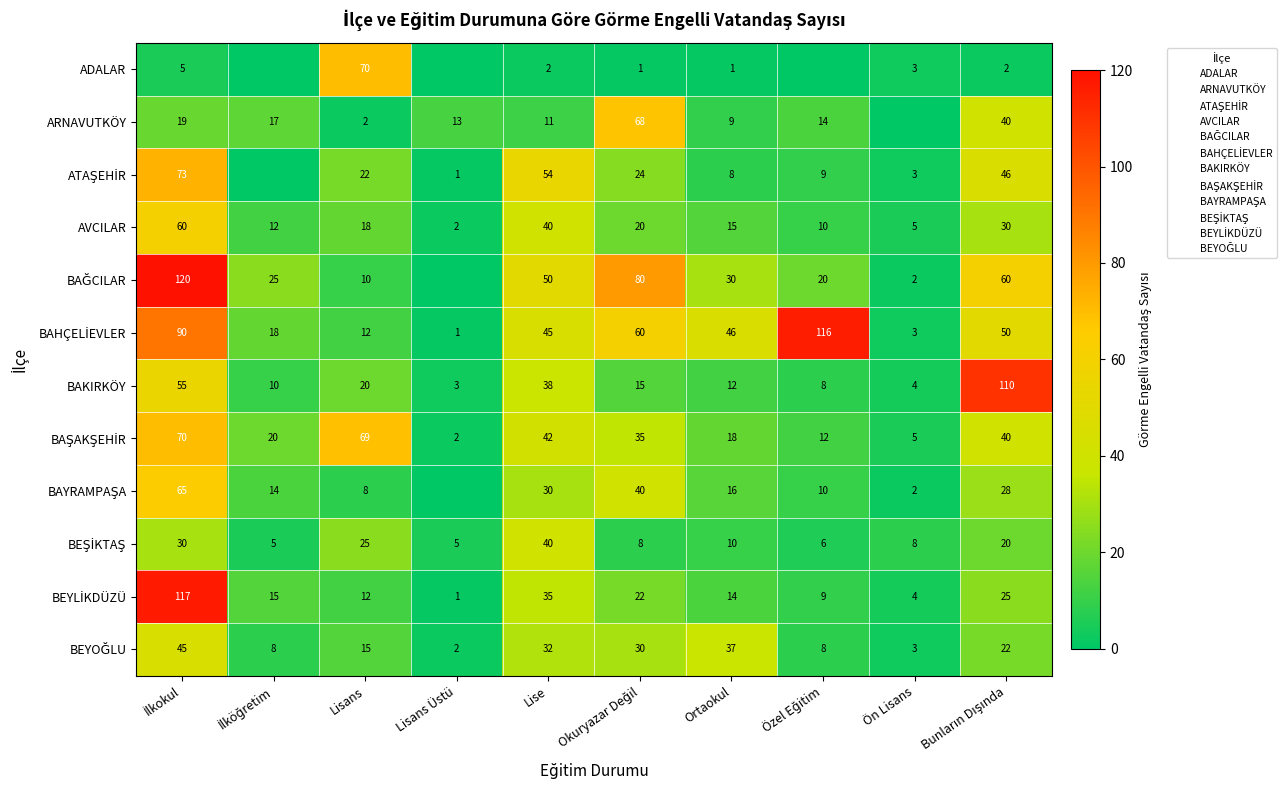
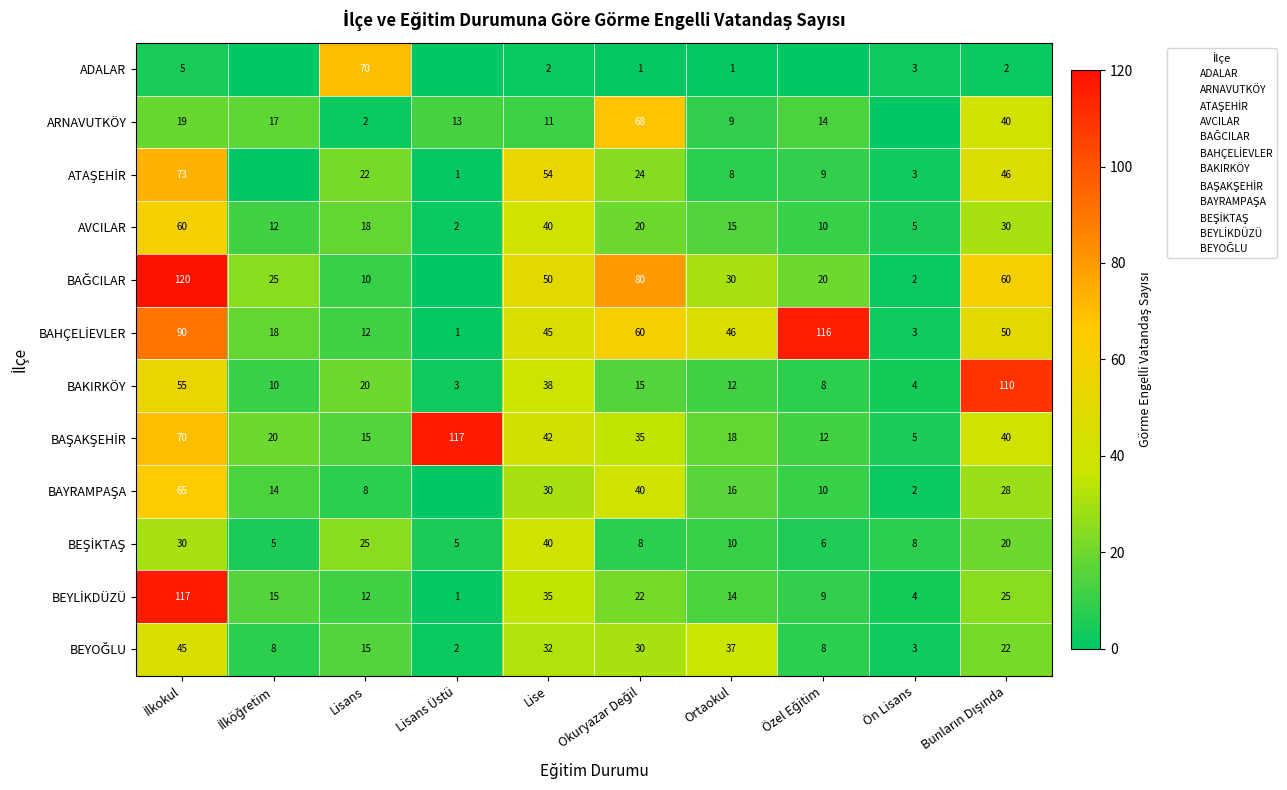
  {
    "ADALAR": {
      "İlkokul": 5,
      "Lisans": 70,
      "Lise": 2,
      "Okuryazar Değil": 1,
      "Ortaokul": 1,
      "Ön Lisans": 3,
      "Bunların Dışında": 2
    },
    "ARNAVUTKÖY": {
      "İlkokul": 19,
      "İlköğretim": 17,
      "Lisans": 2,
      "Lisans Üstü": 13,
      "Lise": 11,
      "Okuryazar Değil": 68,
      "Ortaokul": 9,
      "Özel Eğitim": 14,
      "Bunların Dışında": 40
    },
    "ATAŞEHİR": {
      "İlkokul": 73,
      "Lisans": 22,
      "Lisans Üstü": 1,
      "Lise": 54,
      "Okuryazar Değil": 24,
      "Ortaokul": 8,
      "Özel Eğitim": 9,
      "Ön Lisans": 3,
      "Bunların Dışında": 46
    },
    "AVCILAR": {
      "İlkokul": 60,
      "İlköğretim": 12,
      "Lisans": 18,
      "Lisans Üstü": 2,
      "Lise": 40,
      "Okuryazar Değil": 20,
      "Ortaokul": 15,
      "Özel Eğitim": 10,
      "Ön Lisans": 5,
      "Bunların Dışında": 30
    },
    "BAĞCILAR": {
      "İlkokul": 120,
      "İlköğretim": 25,
      "Lisans": 10,
      "Lise": 50,
      "Okuryazar Değil": 80,
      "Ortaokul": 30,
      "Özel Eğitim": 20,
      "Ön Lisans": 2,
      "Bunların Dışında": 60
    },
    "BAHÇELİEVLER": {
      "İlkokul": 90,
      "İlköğretim": 18,
      "Lisans": 12,
      "Lisans Üstü": 1,
      "Lise": 45,
      "Okuryazar Değil": 60,
      "Ortaokul": 46,
      "Özel Eğitim": 116,
      "Ön Lisans": 3,
      "Bunların Dışında": 50
    },
    "BAKIRKÖY": {
      "İlkokul": 55,
      "İlköğretim": 10,
      "Lisans": 20,
      "Lisans Üstü": 3,
      "Lise": 38,
      "Okuryazar Değil": 15,
      "Ortaokul": 12,
      "Özel Eğitim": 8,
      "Ön Lisans": 4,
      "Bunların Dışında": 110
    },
    "BAŞAKŞEHİR": {
      "İlkokul": 70,
      "İlköğretim": 20,
-     "Lisans": 69,
-     "Lisans Üstü": 2,
+     "Lisans": 15,
+     "Lisans Üstü": 117,
      "Lise": 42,
      "Okuryazar Değil": 35,
      "Ortaokul": 18,
      "Özel Eğitim": 12,
      "Ön Lisans": 5,
      "Bunların Dışında": 40
    },
    "BAYRAMPAŞA": {
      "İlkokul": 65,
      "İlköğretim": 14,
      "Lisans": 8,
      "Lise": 30,
      "Okuryazar Değil": 40,
      "Ortaokul": 16,
      "Özel Eğitim": 10,
      "Ön Lisans": 2,
      "Bunların Dışında": 28
    },
    "BEŞİKTAŞ": {
      "İlkokul": 30,
      "İlköğretim": 5,
      "Lisans": 25,
      "Lisans Üstü": 5,
      "Lise": 40,
      "Okuryazar Değil": 8,
      "Ortaokul": 10,
      "Özel Eğitim": 6,
      "Ön Lisans": 8,
      "Bunların Dışında": 20
    },
    "BEYLİKDÜZÜ": {
      "İlkokul": 117,
      "İlköğretim": 15,
      "Lisans": 12,
      "Lisans Üstü": 1,
      "Lise": 35,
      "Okuryazar Değil": 22,
      "Ortaokul": 14,
      "Özel Eğitim": 9,
      "Ön Lisans": 4,
      "Bunların Dışında": 25
    },
    "BEYOĞLU": {
      "İlkokul": 45,
      "İlköğretim": 8,
      "Lisans": 15,
      "Lisans Üstü": 2,
      "Lise": 32,
      "Okuryazar Değil": 30,
      "Ortaokul": 37,
      "Özel Eğitim": 8,
      "Ön Lisans": 3,
      "Bunların Dışında": 22
    }
  }
